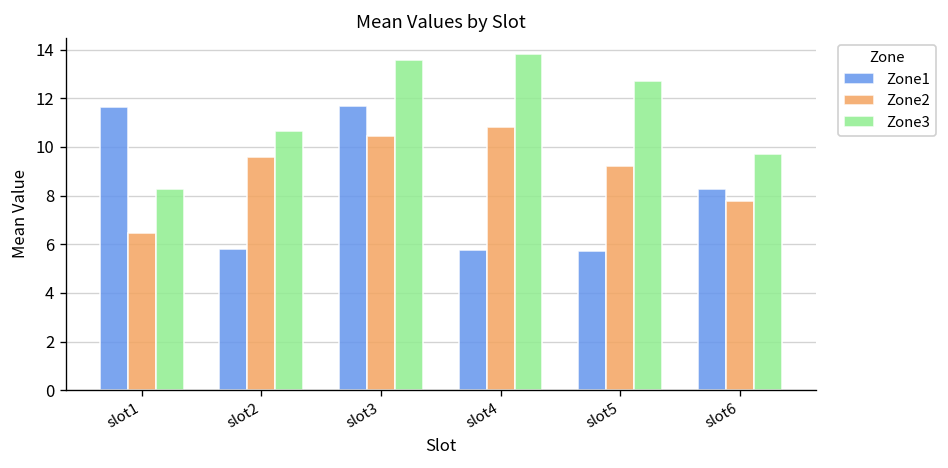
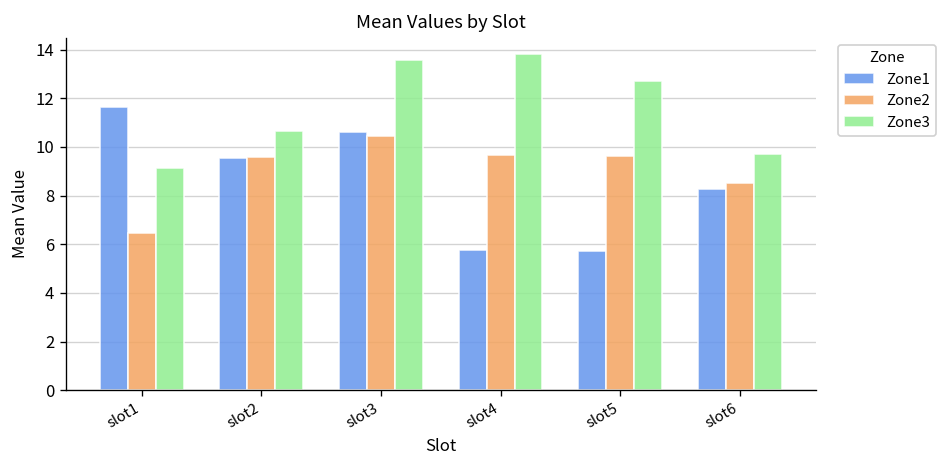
  {
    "Zone1": {
      "slot1": 11.6,
-     "slot2": 5.8,
-     "slot3": 11.7,
+     "slot2": 9.6,
+     "slot3": 10.6,
      "slot4": 5.8,
      "slot5": 5.7,
      "slot6": 8.3
    },
    "Zone2": {
      "slot1": 6.5,
      "slot2": 9.6,
      "slot3": 10.5,
-     "slot4": 10.8,
-     "slot5": 9.2,
-     "slot6": 7.8
+     "slot4": 9.7,
+     "slot5": 9.6,
+     "slot6": 8.5
    },
    "Zone3": {
-     "slot1": 8.3,
+     "slot1": 9.1,
      "slot2": 10.7,
      "slot3": 13.6,
      "slot4": 13.8,
      "slot5": 12.7,
      "slot6": 9.7
    }
  }
